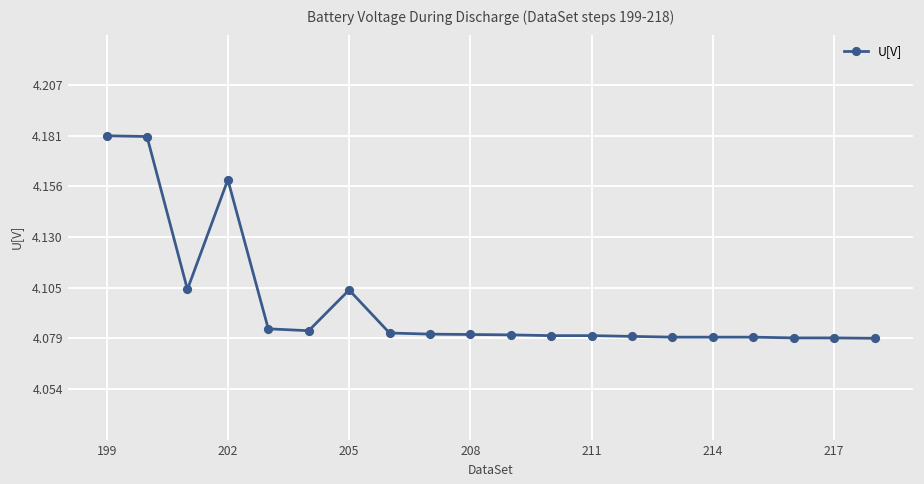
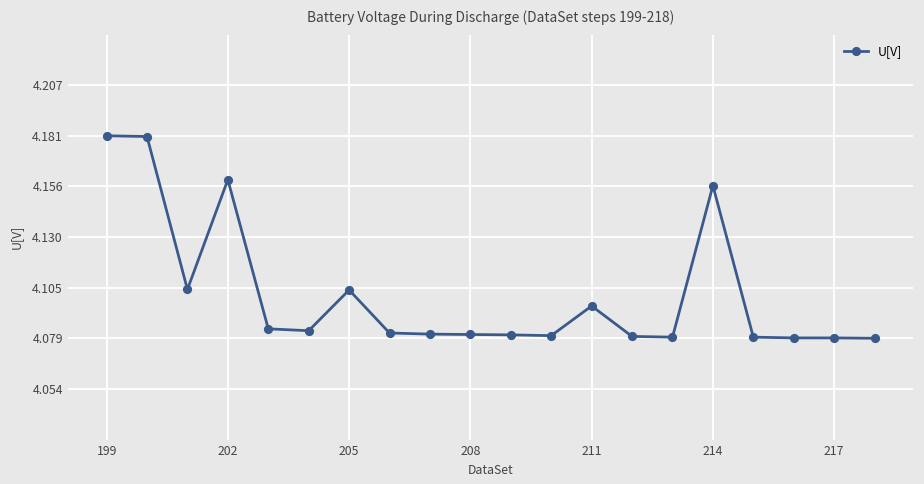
  {
    "199": 4.181,
    "202": 4.159,
    "205": 4.104,
    "208": 4.081,
-   "211": 4.081,
-   "214": 4.080,
+   "211": 4.096,
+   "214": 4.156,
    "217": 4.080
  }
